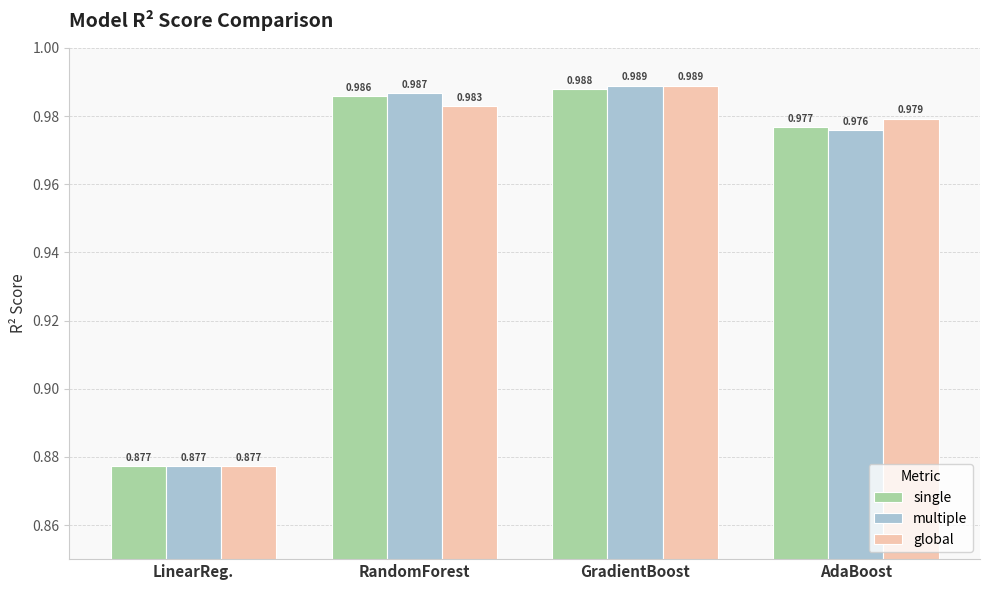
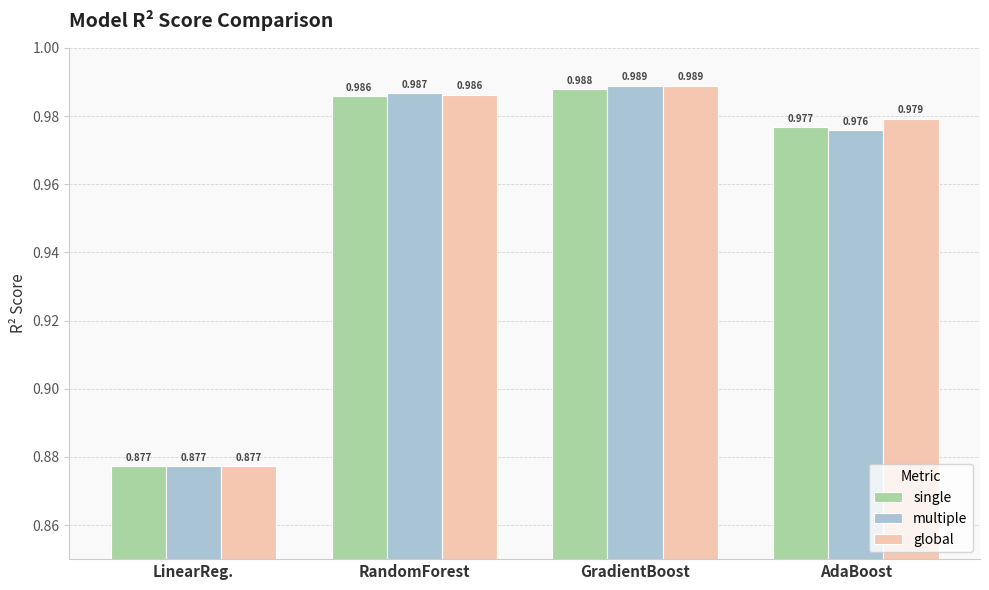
  {
    "global": {
      "LinearReg.": 0.877,
-     "RandomForest": 0.983,
+     "RandomForest": 0.986,
      "GradientBoost": 0.989,
      "AdaBoost": 0.979
    }
  }
